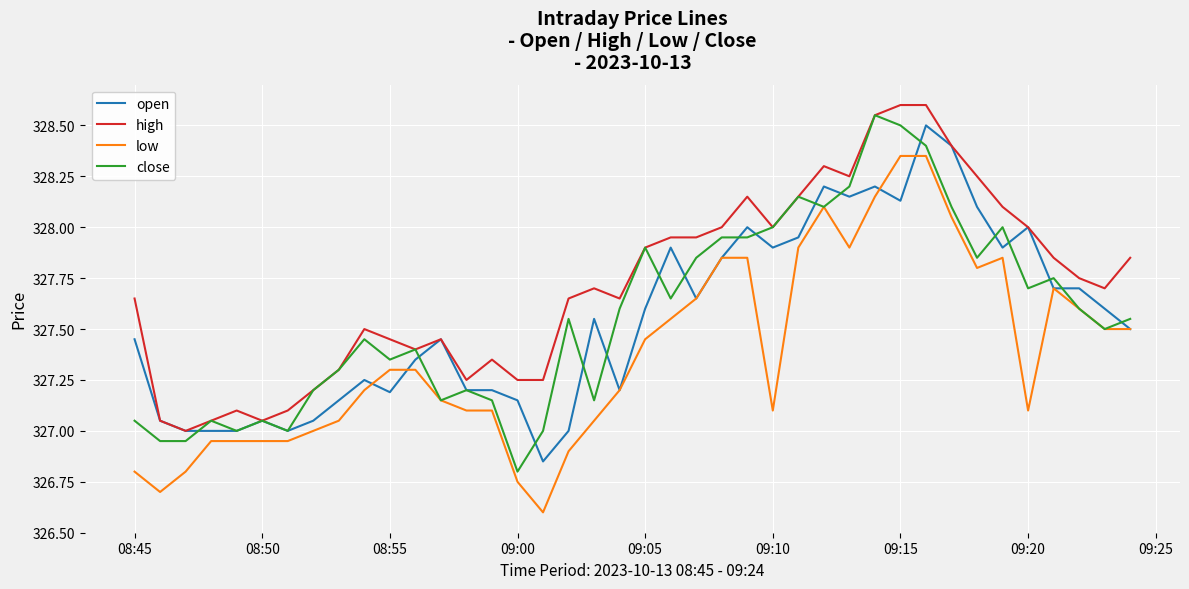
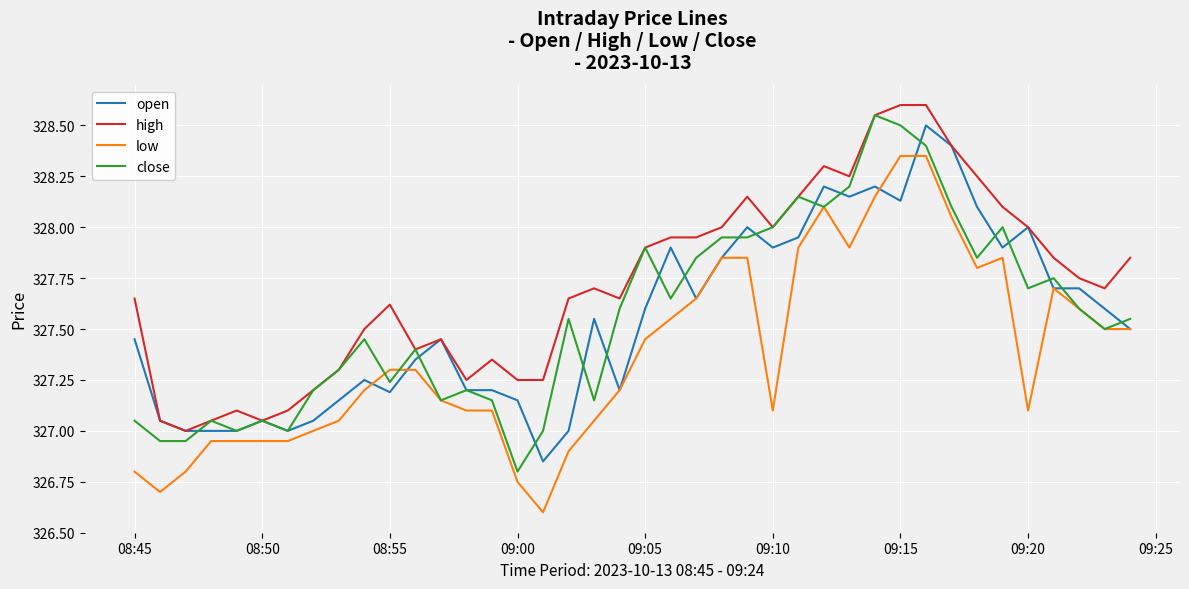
  {
    "open": {
      "08:45": 327.45,
      "08:55": 327.19,
      "09:00": 327.15,
      "09:05": 327.60,
      "09:10": 327.90,
      "09:15": 328.13
    },
    "high": {
      "08:45": 327.65,
-     "08:55": 327.45,
+     "08:55": 327.62,
      "09:00": 327.25,
      "09:15": 328.60
    },
    "low": {
      "08:45": 326.80,
      "08:50": 326.95,
      "08:55": 327.30,
      "09:00": 326.75,
      "09:05": 327.45,
      "09:10": 327.10,
      "09:15": 328.35,
      "09:20": 327.10
    },
    "close": {
      "08:45": 327.05,
-     "08:55": 327.35,
+     "08:55": 327.24,
      "09:00": 326.80,
      "09:15": 328.50,
      "09:20": 327.70
    }
  }
